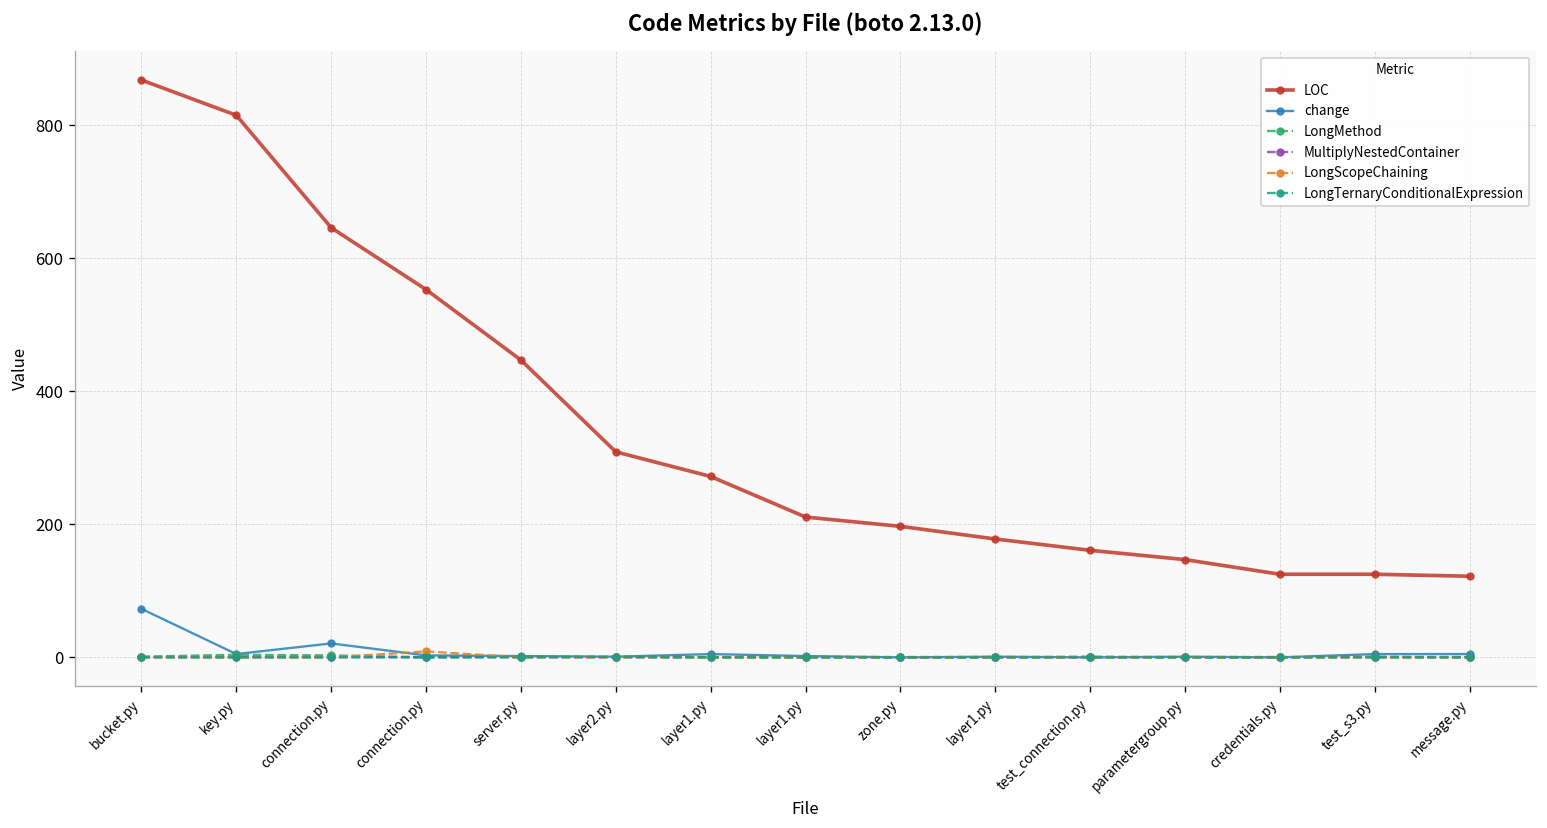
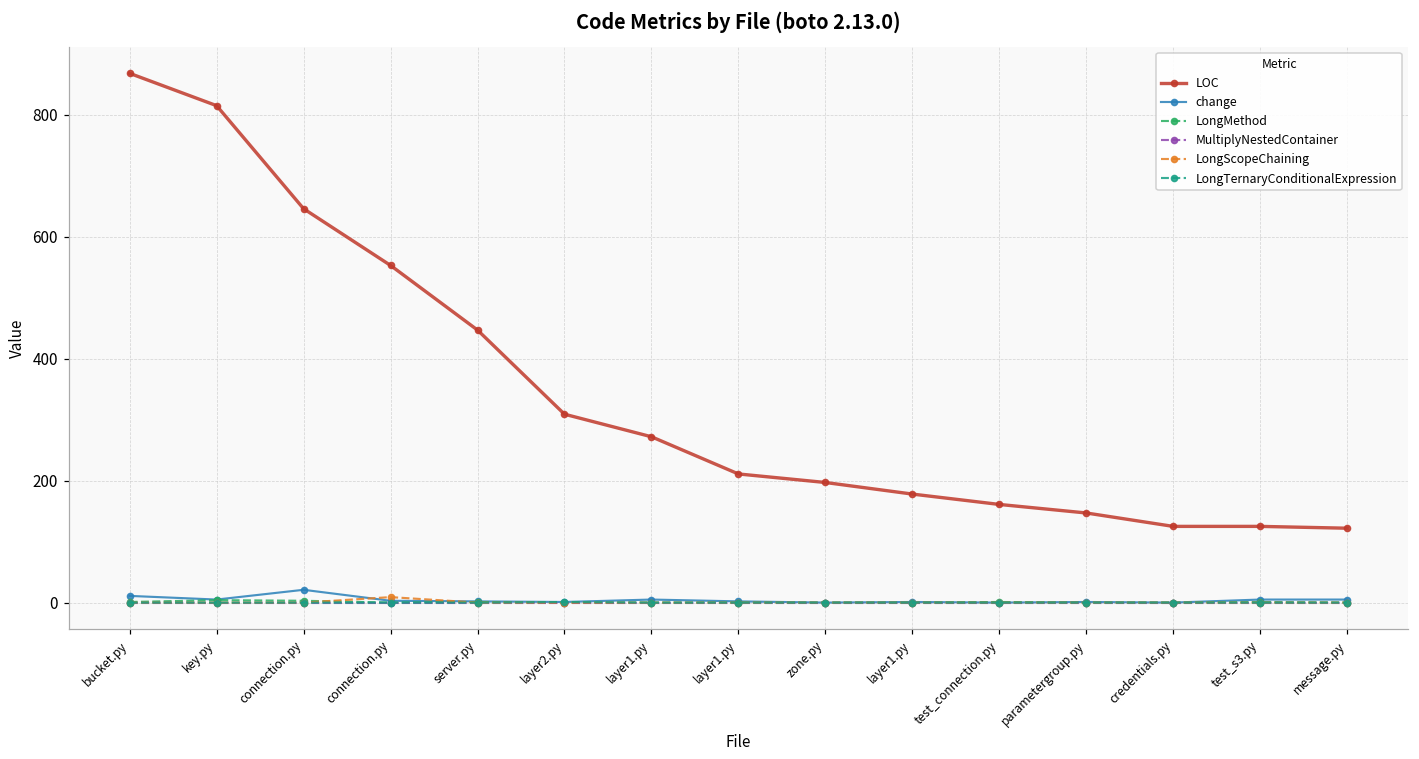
  {
    "LOC": {
      "bucket.py": 870,
      "key.py": 820,
      "server.py": 450,
      "layer2.py": 310,
      "zone.py": 200,
      "test_connection.py": 160,
      "parametergroup.py": 150,
      "credentials.py": 130,
      "test_s3.py": 130,
      "message.py": 120
    },
    "change": {
-     "bucket.py": 70,
+     "bucket.py": 10,
      "message.py": 10
    }
  }
